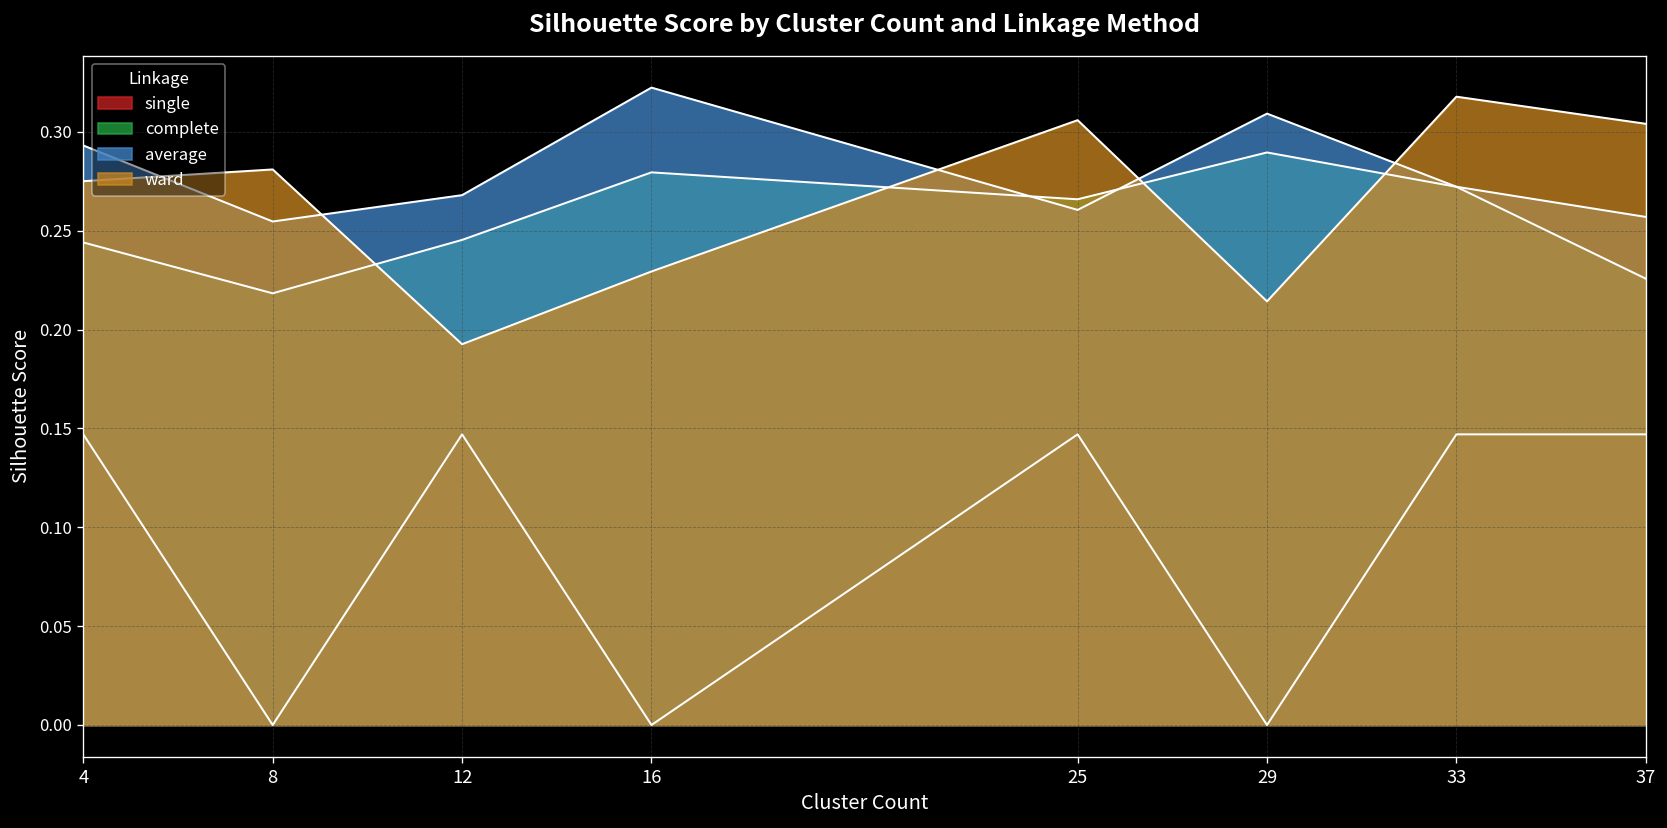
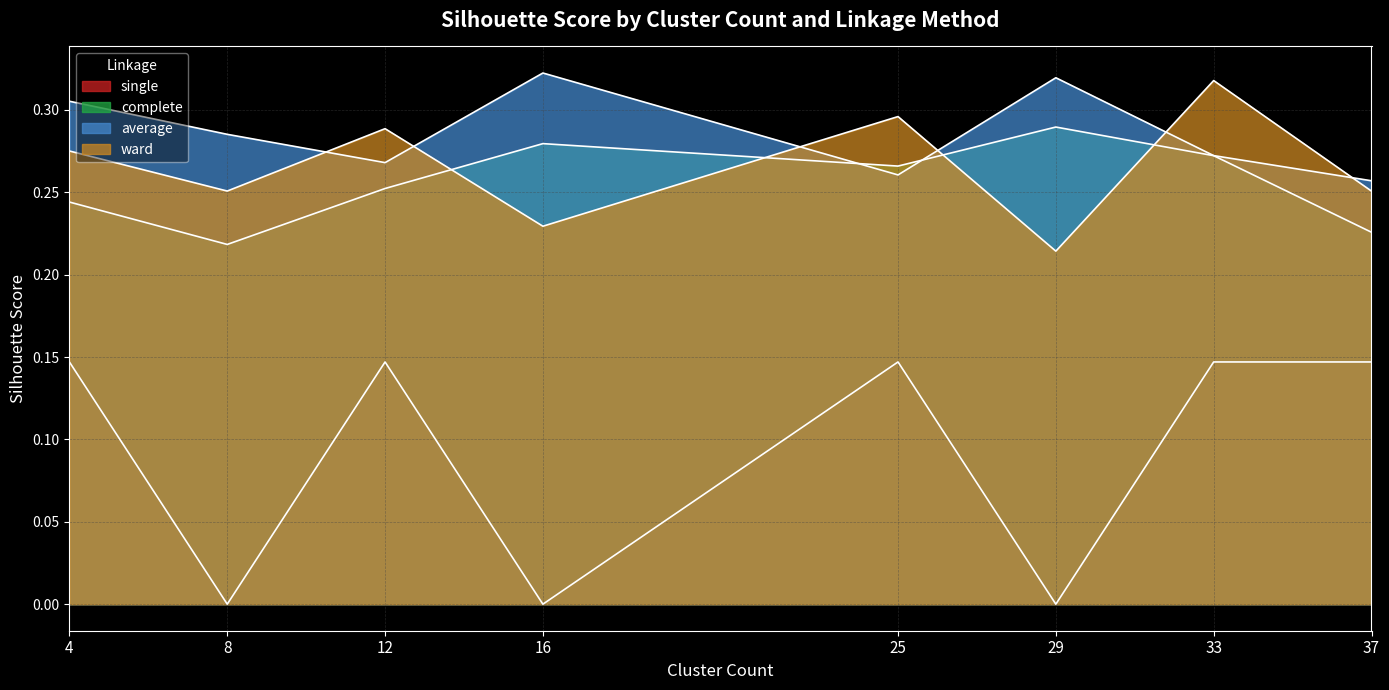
  {
    "single": {
      "4": 0.147,
      "8": 0.000,
      "12": 0.147,
      "16": 0.000,
      "25": 0.147,
      "29": 0.000,
      "33": 0.147,
      "37": 0.147
    },
    "complete": {
      "4": 0.244,
      "8": 0.218,
-     "12": 0.245,
+     "12": 0.252,
      "16": 0.280,
      "25": 0.266,
      "29": 0.290,
      "37": 0.226
    },
    "average": {
-     "4": 0.293,
-     "8": 0.255,
+     "4": 0.305,
+     "8": 0.285,
      "12": 0.268,
      "16": 0.322,
      "25": 0.261,
-     "29": 0.309,
+     "29": 0.320,
      "37": 0.257
    },
    "ward": {
      "4": 0.275,
-     "8": 0.281,
-     "12": 0.193,
+     "8": 0.251,
+     "12": 0.289,
      "16": 0.229,
-     "25": 0.306,
+     "25": 0.296,
      "29": 0.214,
      "33": 0.318,
-     "37": 0.304
+     "37": 0.251
    }
  }
